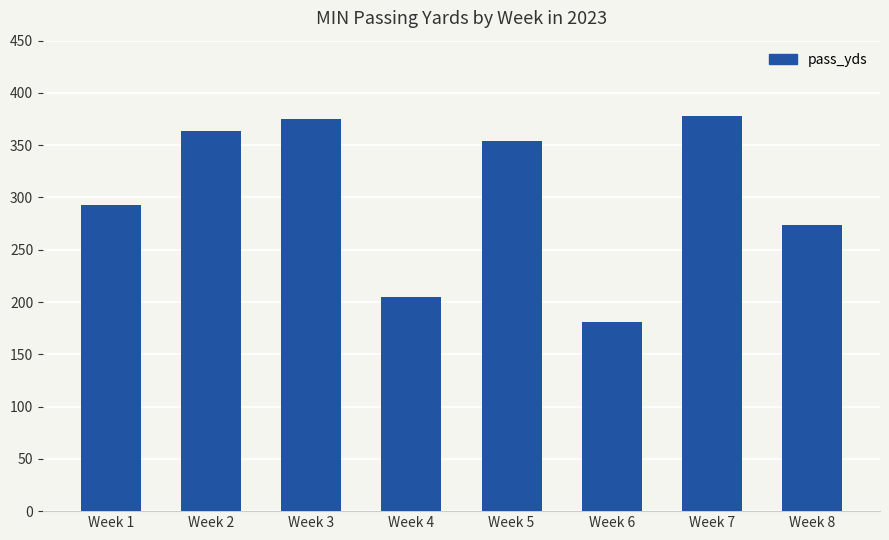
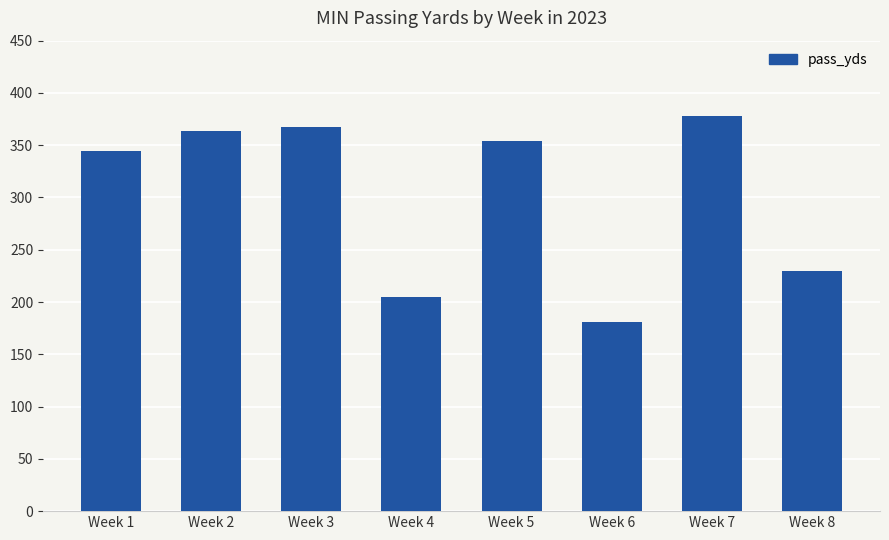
  {
-   "Week 1": 293,
+   "Week 1": 344,
    "Week 2": 364,
-   "Week 3": 375,
+   "Week 3": 367,
    "Week 4": 205,
    "Week 5": 354,
    "Week 6": 181,
    "Week 7": 378,
-   "Week 8": 274
+   "Week 8": 230
  }
